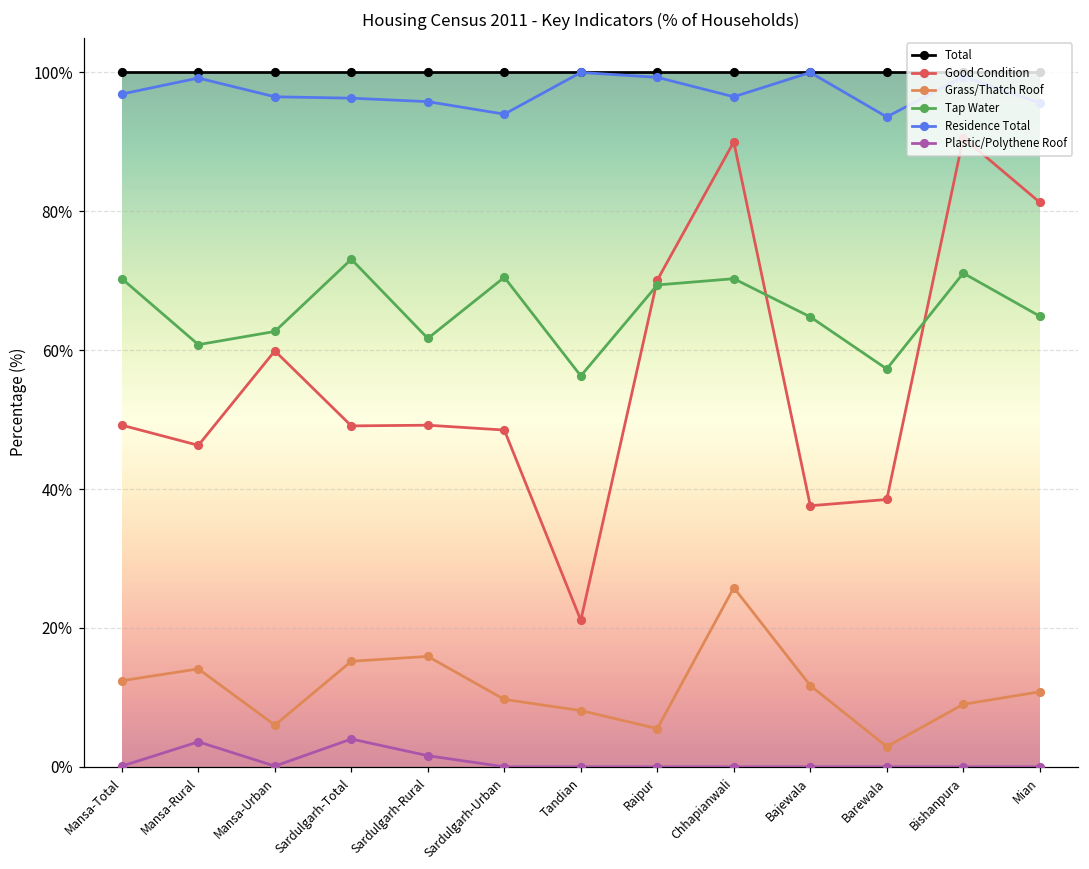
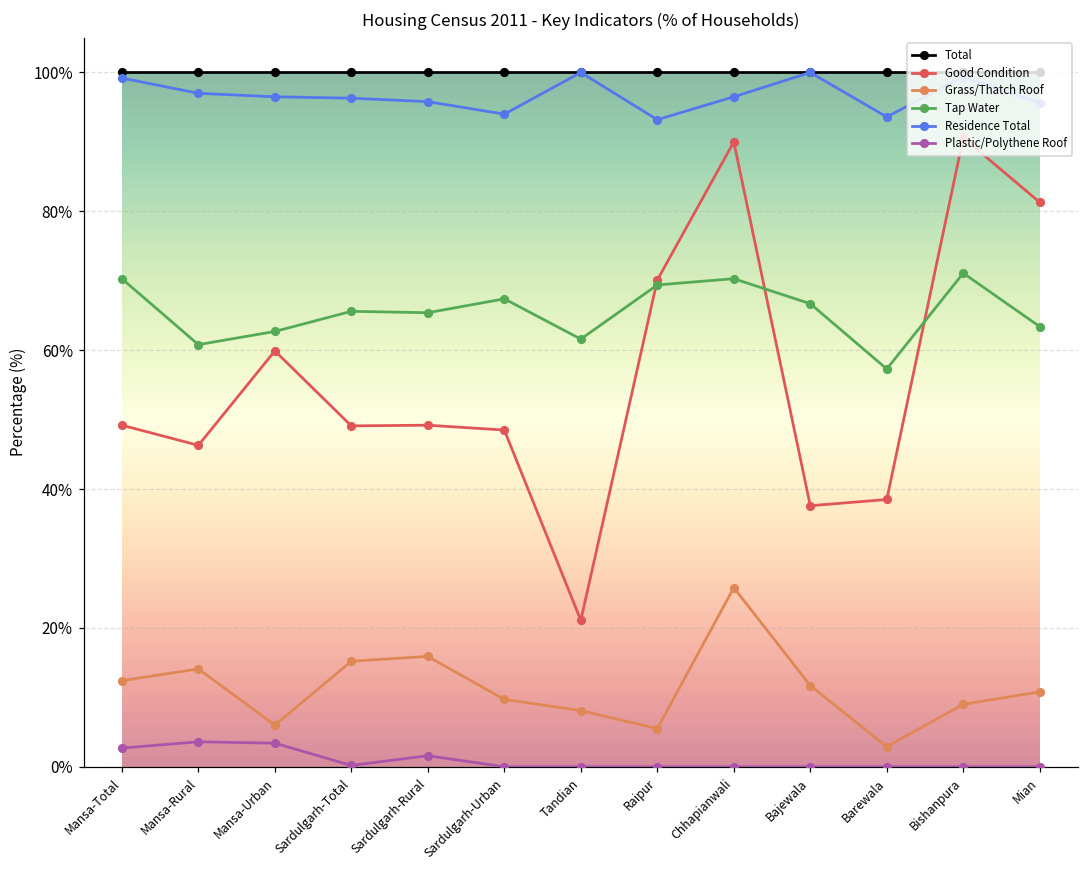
  {
    "Total": {
      "Mansa-Total": "100%",
      "Mansa-Rural": "100%",
      "Mansa-Urban": "100%",
      "Sardulgarh-Total": "100%",
      "Sardulgarh-Rural": "100%",
      "Sardulgarh-Urban": "100%",
      "Raipur": "100%",
      "Chhapianwali": "100%",
      "Barewala": "100%"
    },
    "Tap Water": {
      "Mansa-Total": "70%",
      "Mansa-Rural": "61%",
      "Mansa-Urban": "63%",
-     "Sardulgarh-Total": "73%",
-     "Sardulgarh-Rural": "62%",
-     "Sardulgarh-Urban": "71%",
-     "Tandian": "56%",
+     "Sardulgarh-Total": "66%",
+     "Sardulgarh-Rural": "65%",
+     "Sardulgarh-Urban": "67%",
+     "Tandian": "62%",
      "Raipur": "69%",
      "Chhapianwali": "70%",
-     "Bajewala": "65%",
+     "Bajewala": "67%",
      "Barewala": "57%",
      "Bishanpura": "71%",
-     "Mian": "65%"
+     "Mian": "63%"
    },
    "Residence Total": {
-     "Mansa-Total": "97%",
-     "Mansa-Rural": "99%",
+     "Mansa-Total": "99%",
+     "Mansa-Rural": "97%",
      "Mansa-Urban": "97%",
      "Sardulgarh-Total": "96%",
      "Sardulgarh-Rural": "96%",
      "Sardulgarh-Urban": "94%",
-     "Raipur": "99%",
+     "Raipur": "93%",
      "Chhapianwali": "97%",
      "Barewala": "94%"
    },
    "Plastic/Polythene Roof": {
-     "Mansa-Total": "0%",
+     "Mansa-Total": "3%",
      "Mansa-Rural": "4%",
-     "Mansa-Urban": "0%",
-     "Sardulgarh-Total": "4%",
+     "Mansa-Urban": "3%",
+     "Sardulgarh-Total": "0%",
      "Sardulgarh-Rural": "2%",
      "Sardulgarh-Urban": "0%",
      "Tandian": "0%",
      "Raipur": "0%",
      "Chhapianwali": "0%",
      "Bajewala": "0%",
      "Barewala": "0%",
      "Bishanpura": "0%",
      "Mian": "0%"
    }
  }
